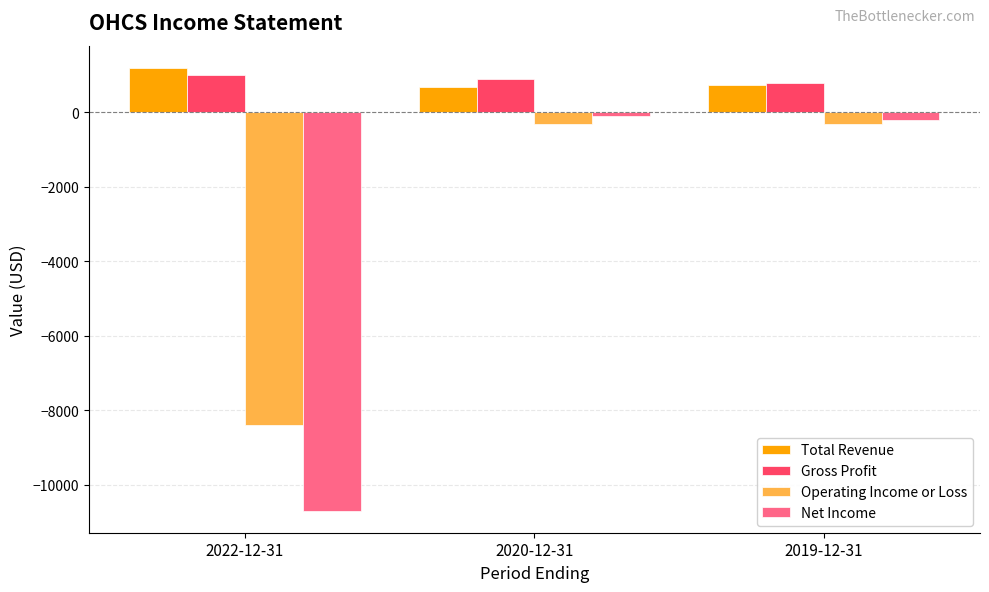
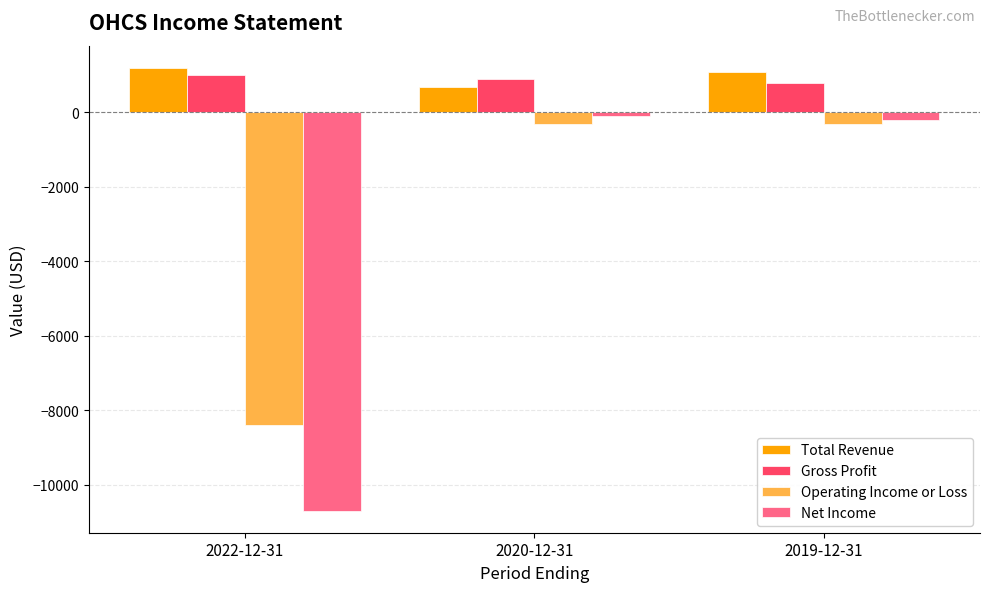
  {
    "Total Revenue": {
      "2022-12-31": 1200,
      "2020-12-31": 700,
-     "2019-12-31": 700
+     "2019-12-31": 1100
    },
    "Operating Income or Loss": {
      "2022-12-31": -8400,
      "2020-12-31": -300,
      "2019-12-31": -300
    }
  }
